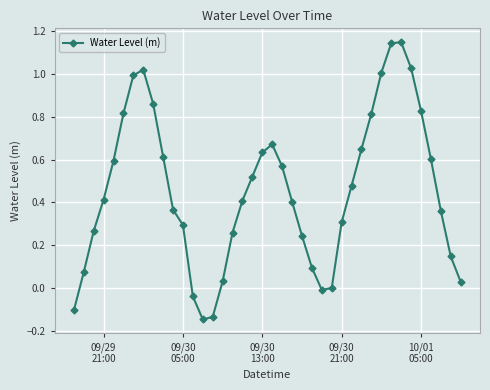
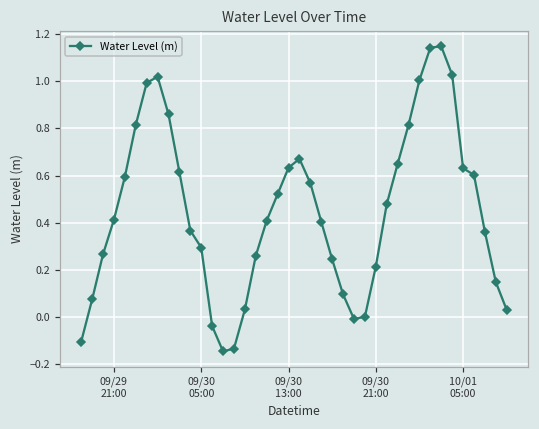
  {
    "09/29 21:00": 0.41,
    "09/30 05:00": 0.29,
    "09/30 13:00": 0.63,
-   "09/30 21:00": 0.31,
-   "10/01 05:00": 0.83
+   "09/30 21:00": 0.21,
+   "10/01 05:00": 0.63
  }
